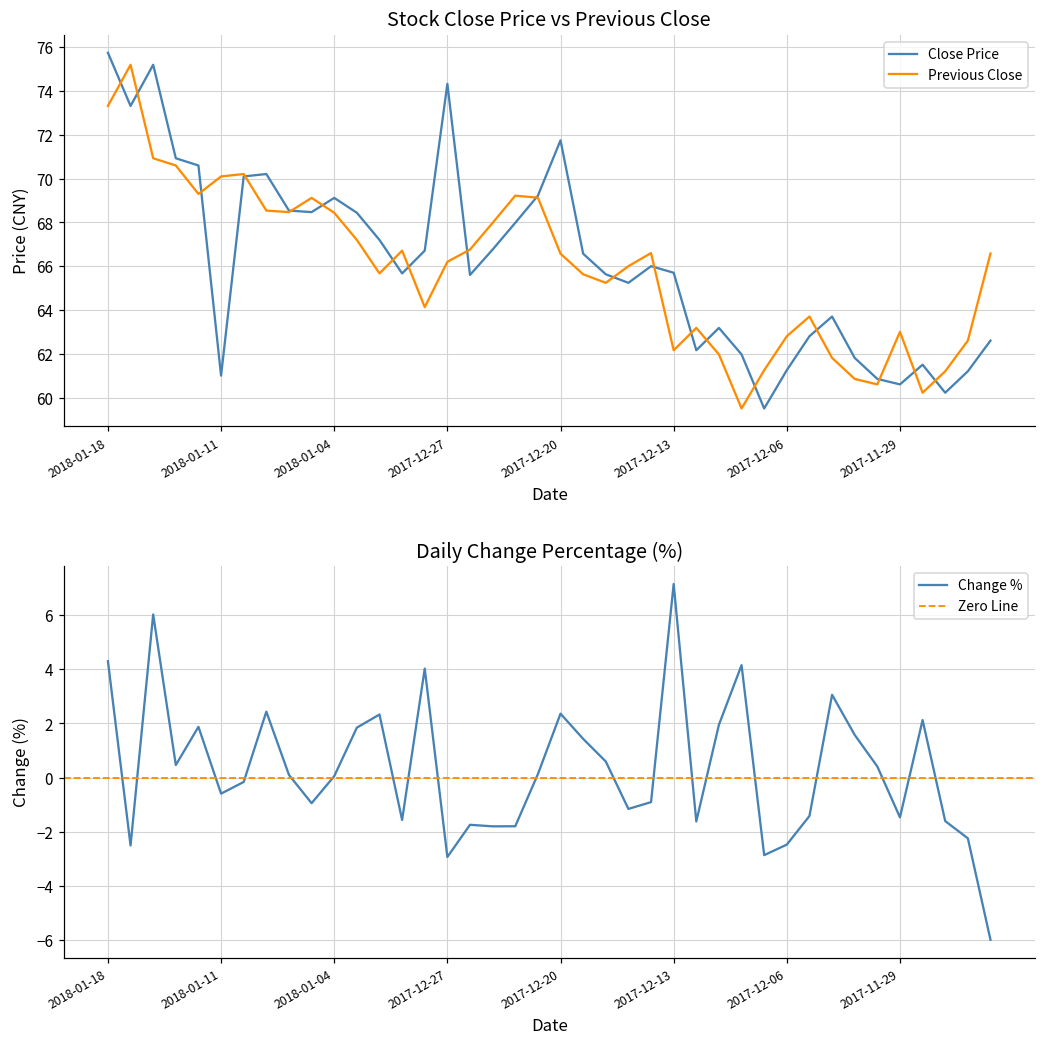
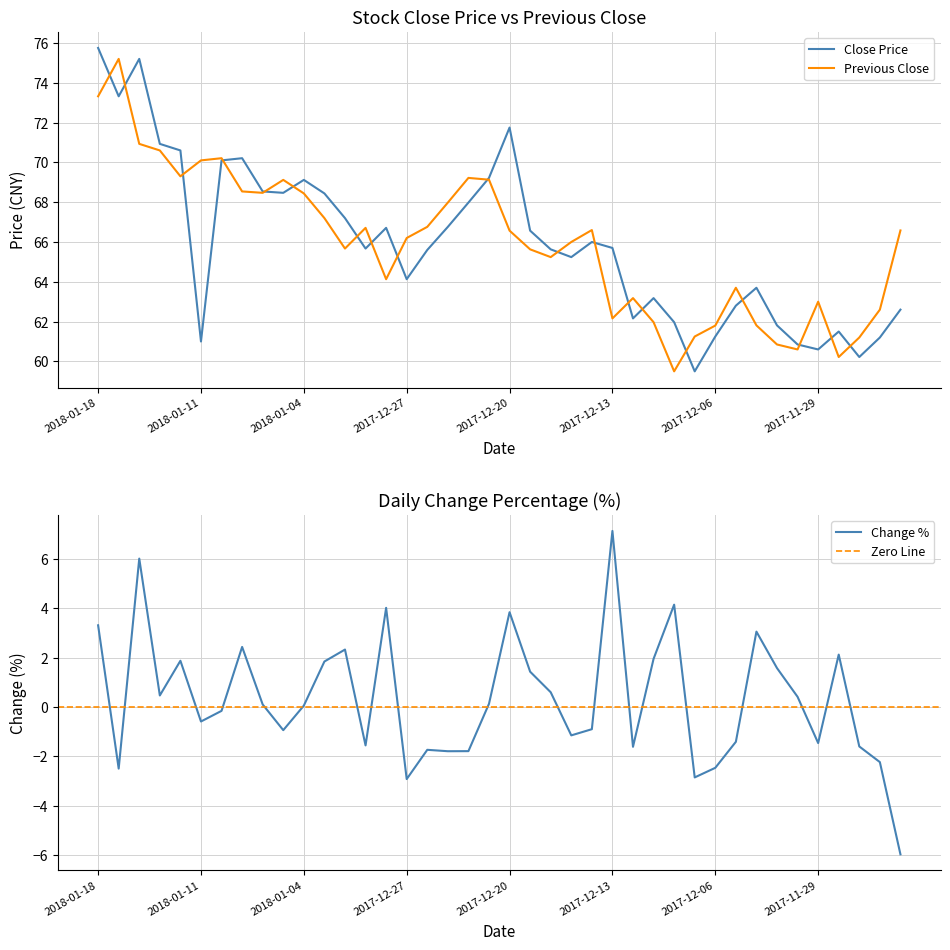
  {
    "Stock Close Price vs Previous Close": {
      "Close Price": {
        "2018-01-18": 75.8,
        "2018-01-11": 61.0,
        "2018-01-04": 69.1,
-       "2017-12-27": 74.3,
+       "2017-12-27": 64.1,
        "2017-12-20": 71.8,
        "2017-12-13": 65.7,
        "2017-12-06": 61.3,
        "2017-11-29": 60.6
      },
      "Previous Close": {
        "2018-01-18": 73.3,
        "2018-01-11": 70.1,
        "2018-01-04": 68.4,
        "2017-12-27": 66.2,
        "2017-12-20": 66.6,
        "2017-12-13": 62.2,
-       "2017-12-06": 62.8,
+       "2017-12-06": 61.8,
        "2017-11-29": 63.0
      }
    },
    "Daily Change Percentage (%)": {
-     "2018-01-18": 4.3,
+     "2018-01-18": 3.3,
      "2018-01-11": -0.6,
      "2018-01-04": 0.1,
      "2017-12-27": -2.9,
-     "2017-12-20": 2.4,
+     "2017-12-20": 3.8,
      "2017-12-13": 7.1,
      "2017-12-06": -2.5,
      "2017-11-29": -1.5
    }
  }
